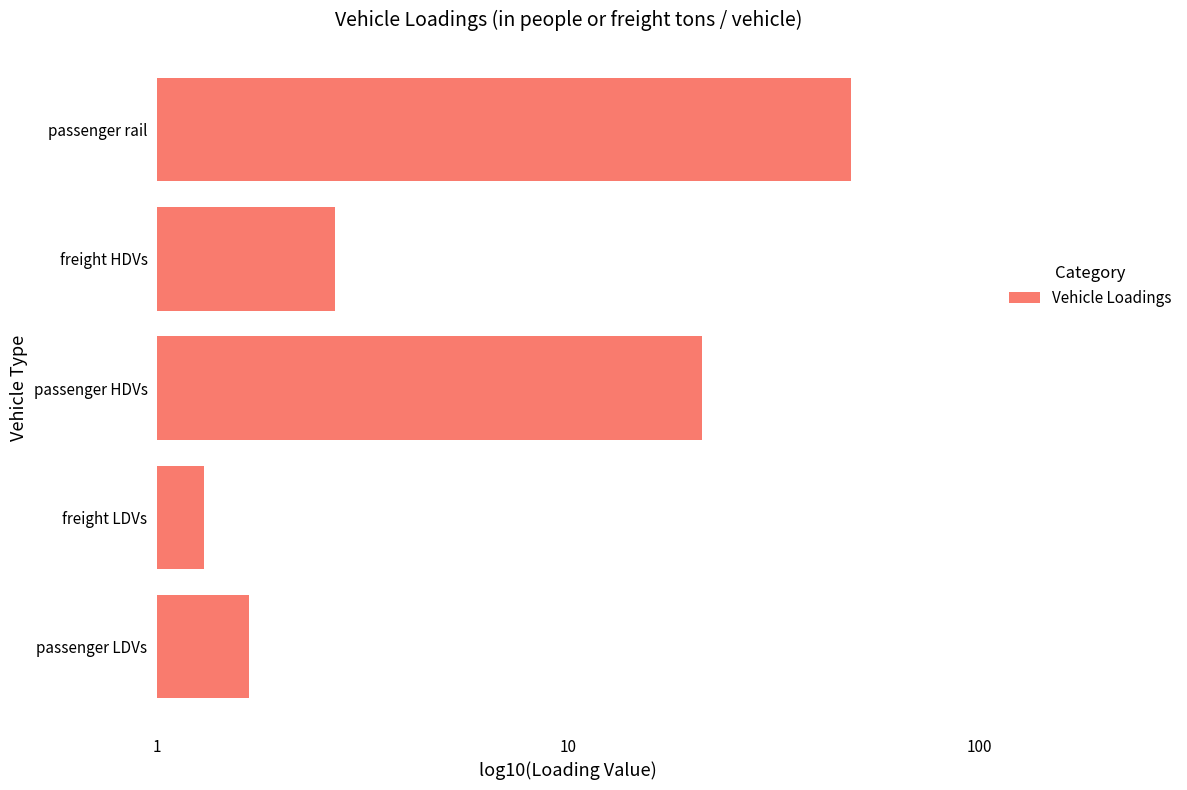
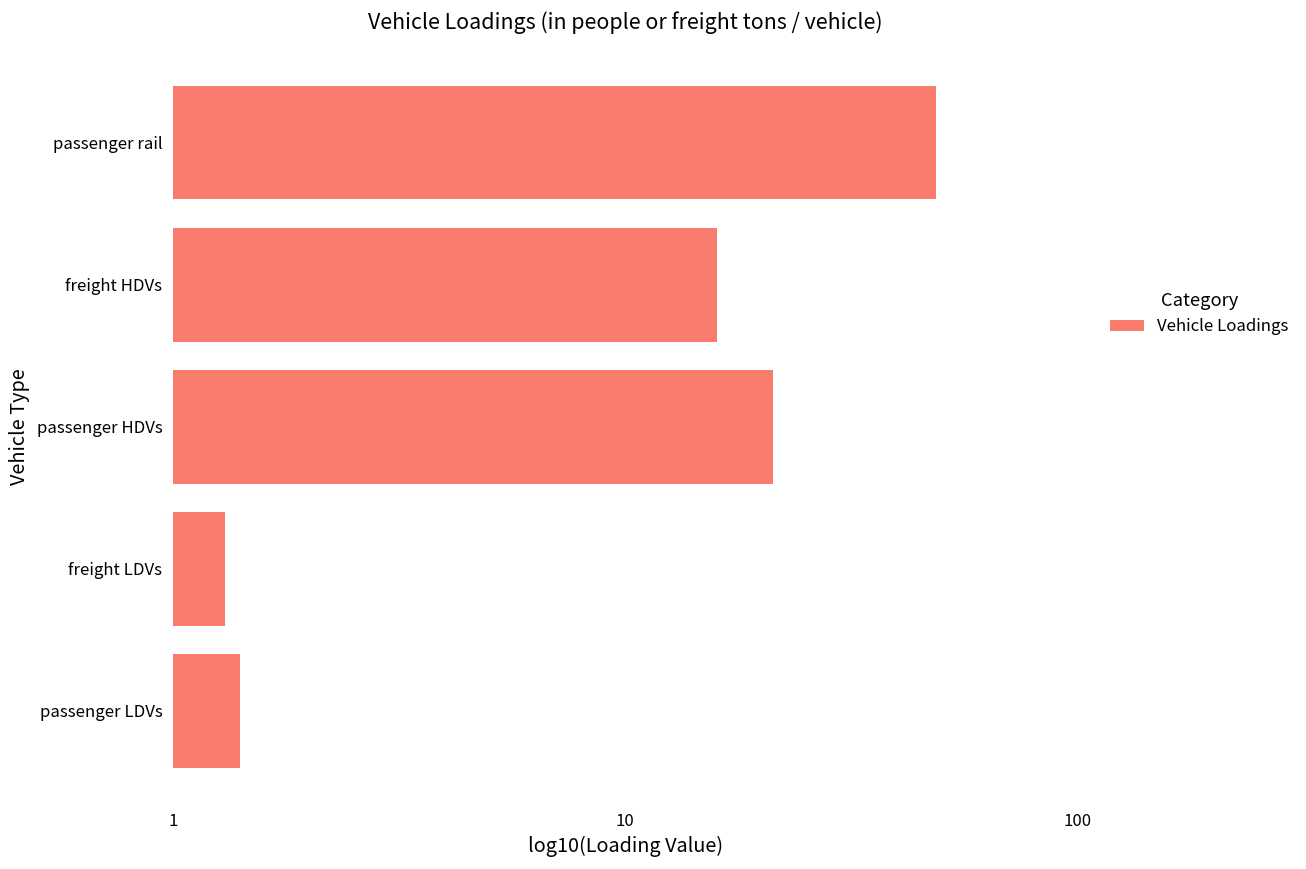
  {
    "passenger rail": 49,
-   "freight HDVs": 2.7,
+   "freight HDVs": 16.0,
    "passenger HDVs": 21,
    "freight LDVs": 1.30,
-   "passenger LDVs": 1.67
+   "passenger LDVs": 1.41
  }
